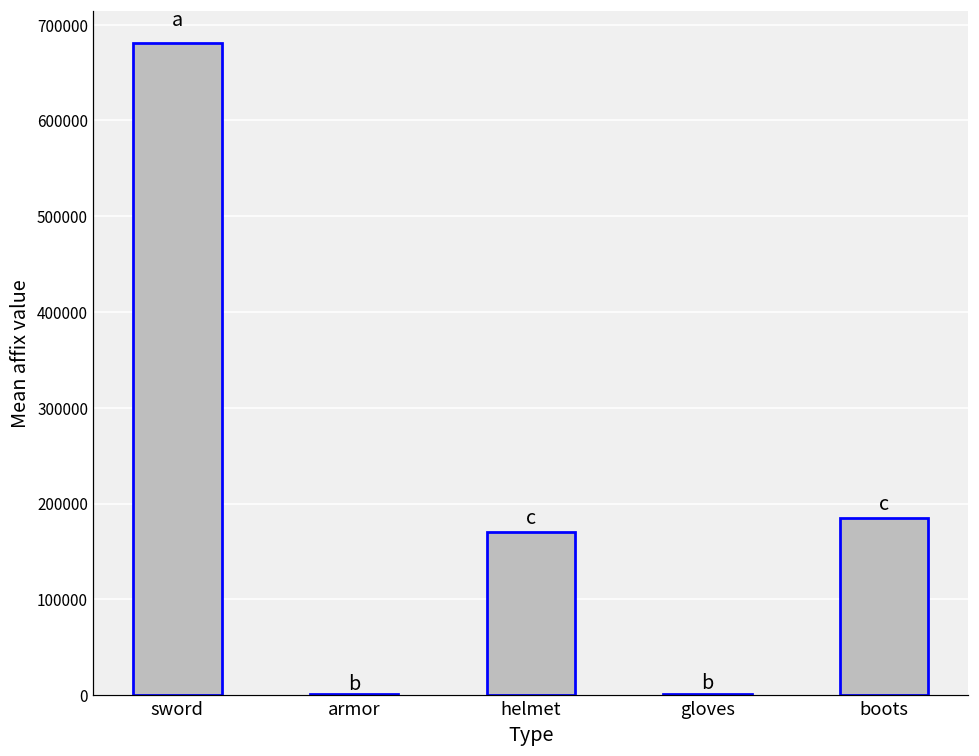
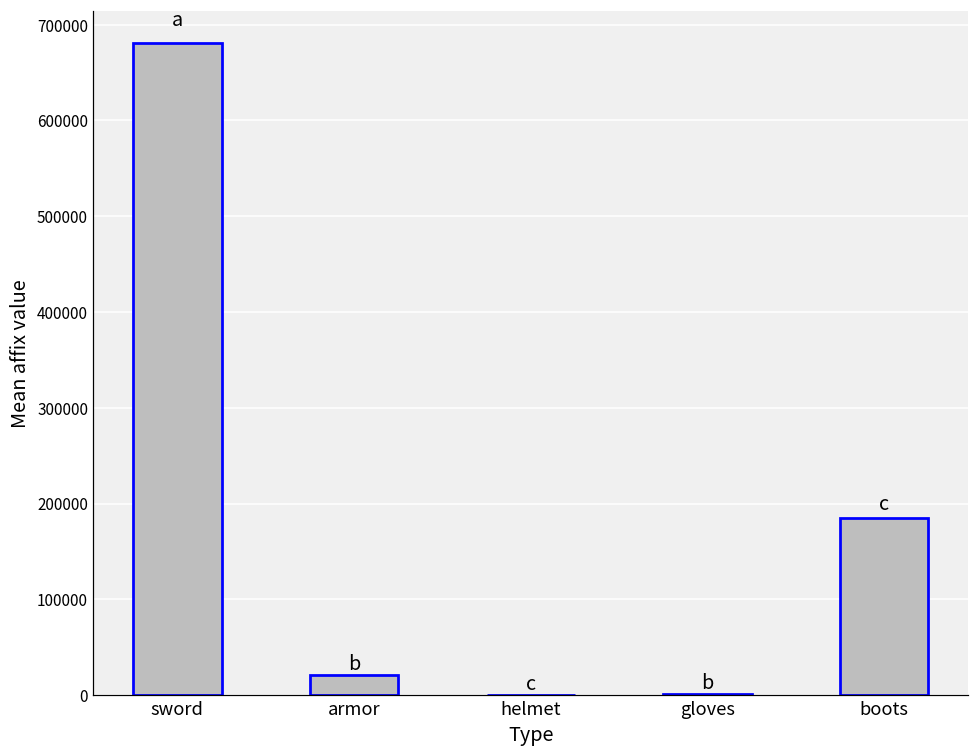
  {
    "sword": 680000,
-   "armor": 0,
-   "helmet": 170000,
+   "armor": 20000,
+   "helmet": 0,
    "boots": 190000
  }
